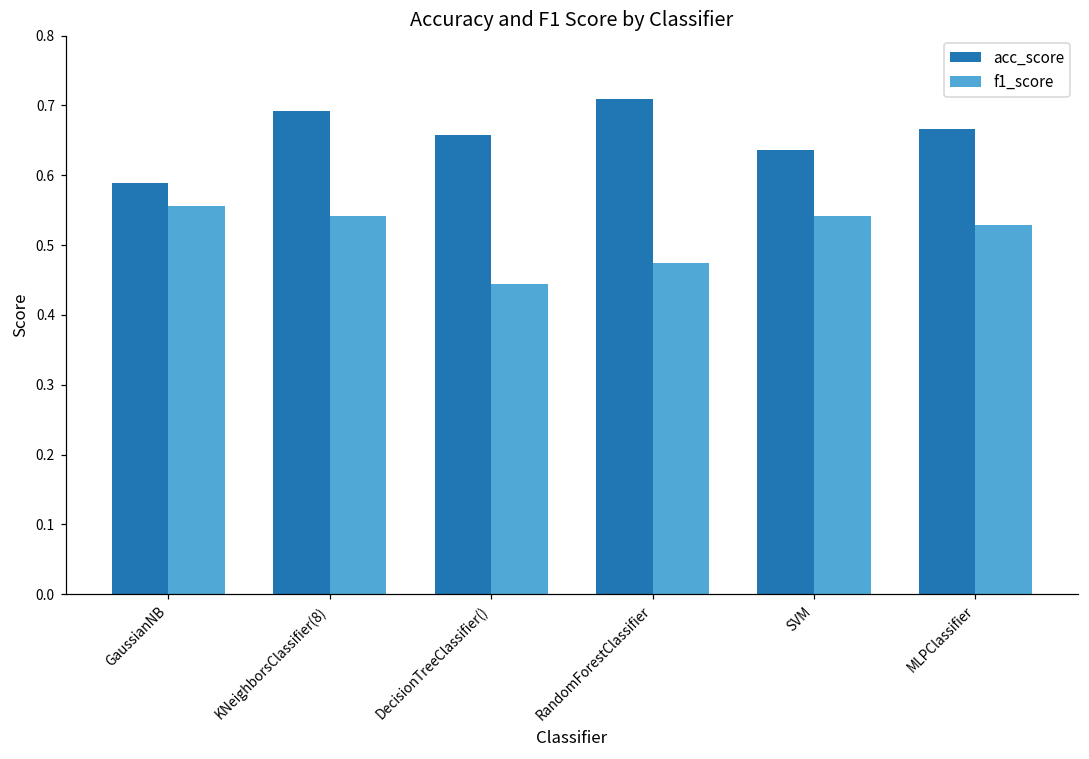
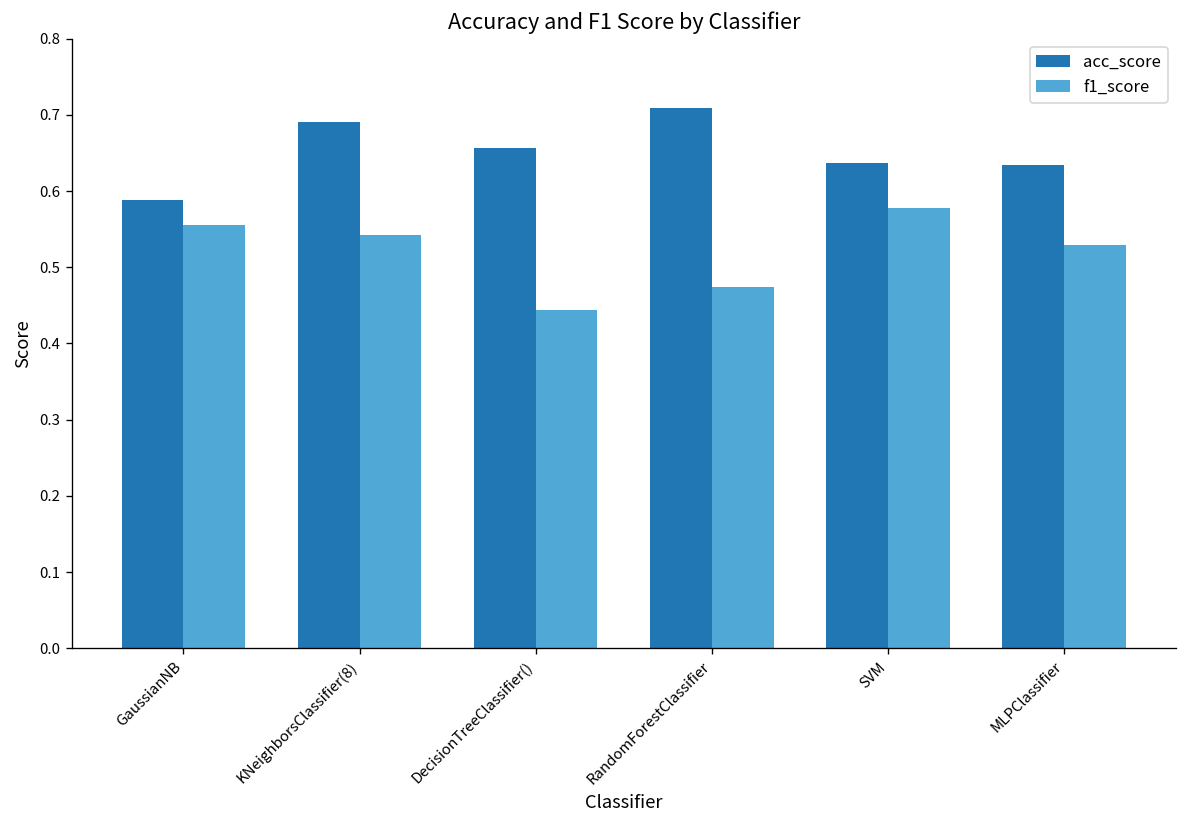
  {
    "acc_score": {
      "GaussianNB": 0.59,
      "KNeighborsClassifier(8)": 0.69,
      "DecisionTreeClassifier()": 0.66,
      "RandomForestClassifier": 0.71,
      "SVM": 0.64,
-     "MLPClassifier": 0.67
+     "MLPClassifier": 0.63
    },
    "f1_score": {
      "GaussianNB": 0.56,
      "KNeighborsClassifier(8)": 0.54,
      "DecisionTreeClassifier()": 0.44,
      "RandomForestClassifier": 0.47,
-     "SVM": 0.54,
+     "SVM": 0.58,
      "MLPClassifier": 0.53
    }
  }
